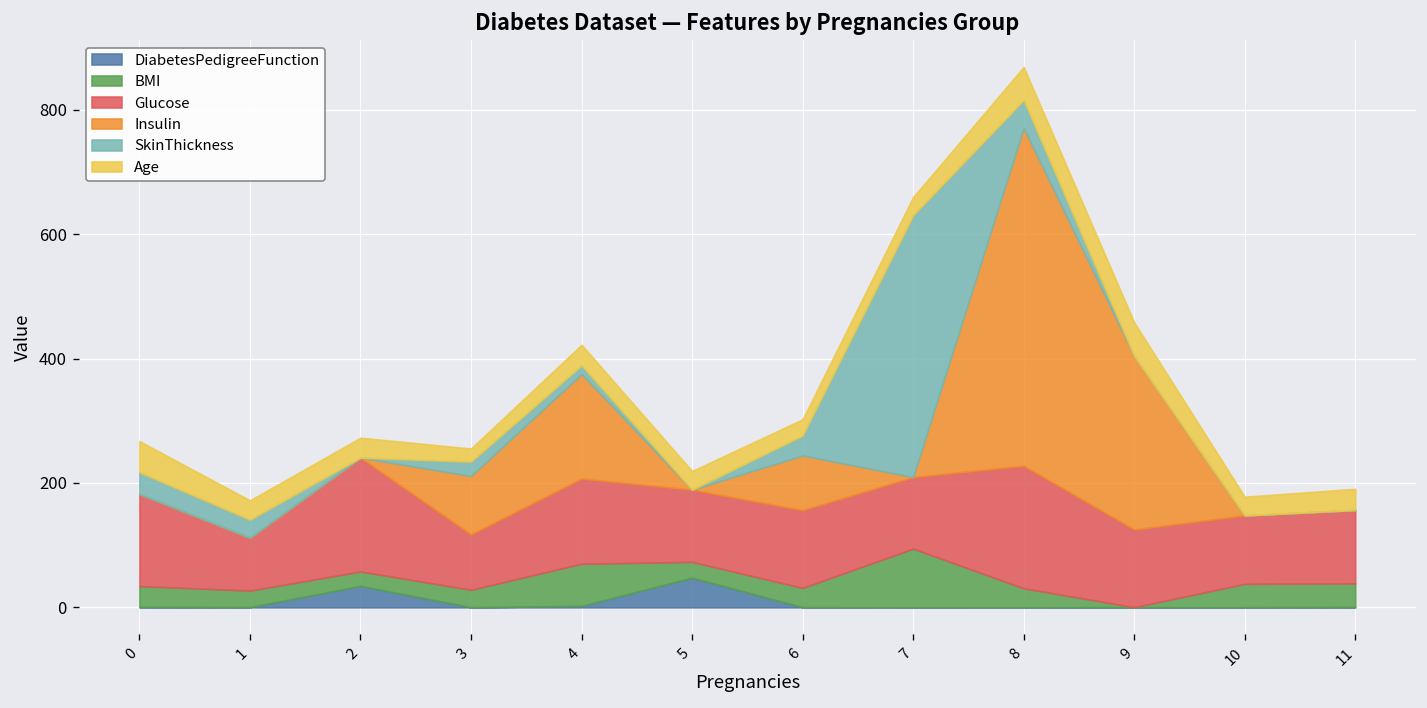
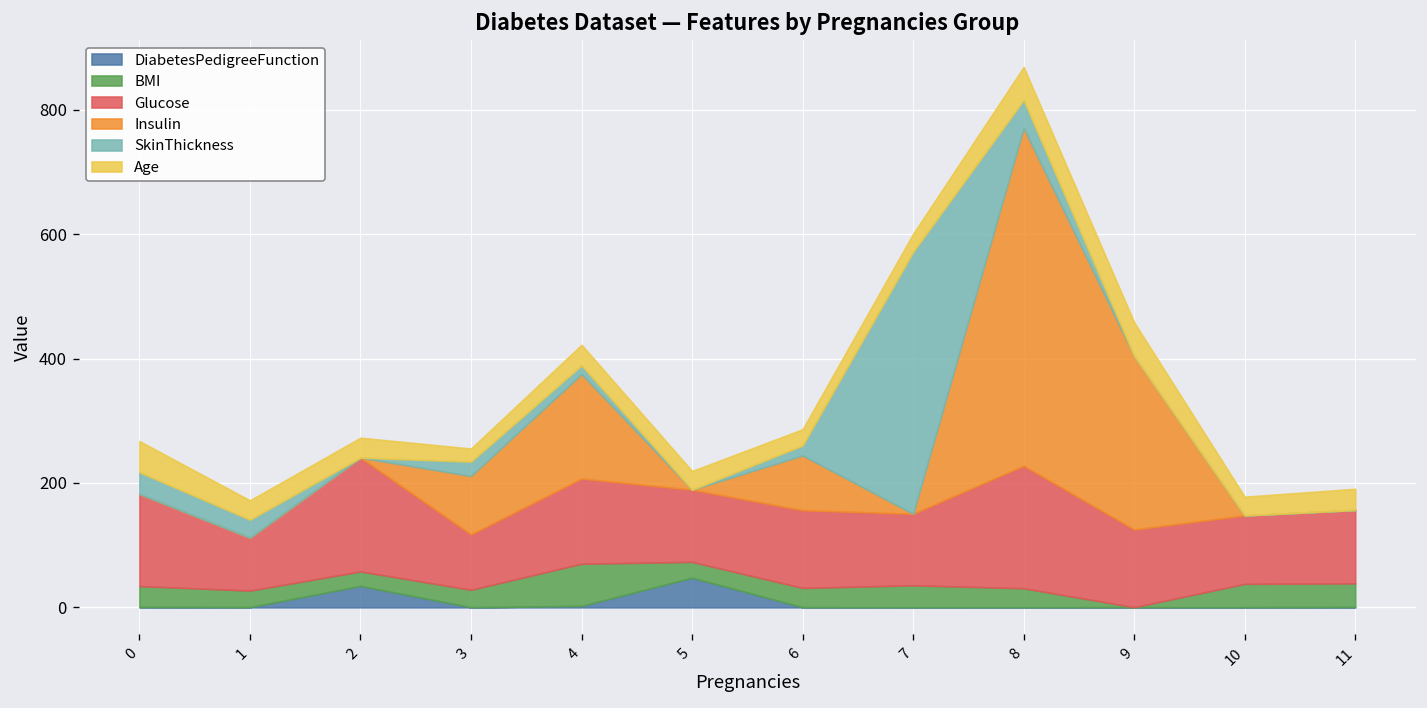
  {
    "DiabetesPedigreeFunction": {
      "2": 30,
      "5": 50
    },
    "BMI": {
      "0": 30,
      "1": 30,
      "2": 20,
      "3": 30,
      "4": 70,
      "5": 30,
      "6": 30,
-     "7": 90,
+     "7": 40,
      "8": 30,
      "10": 40,
      "11": 40
    },
    "Glucose": {
      "3": 90,
      "4": 140,
      "6": 120,
      "8": 200,
      "9": 130
    },
    "Insulin": {
      "3": 90,
      "4": 170,
      "6": 90,
      "8": 540
    },
    "SkinThickness": {
      "0": 40,
      "1": 30,
      "3": 20,
      "4": 10,
-     "6": 30,
+     "6": 20,
      "7": 420,
      "8": 50
    },
    "Age": {
      "0": 50,
      "1": 30,
      "2": 30,
      "3": 20,
      "4": 30,
      "5": 30,
      "6": 30,
      "7": 30,
      "8": 50,
      "9": 50,
      "10": 30,
      "11": 30
    }
  }
